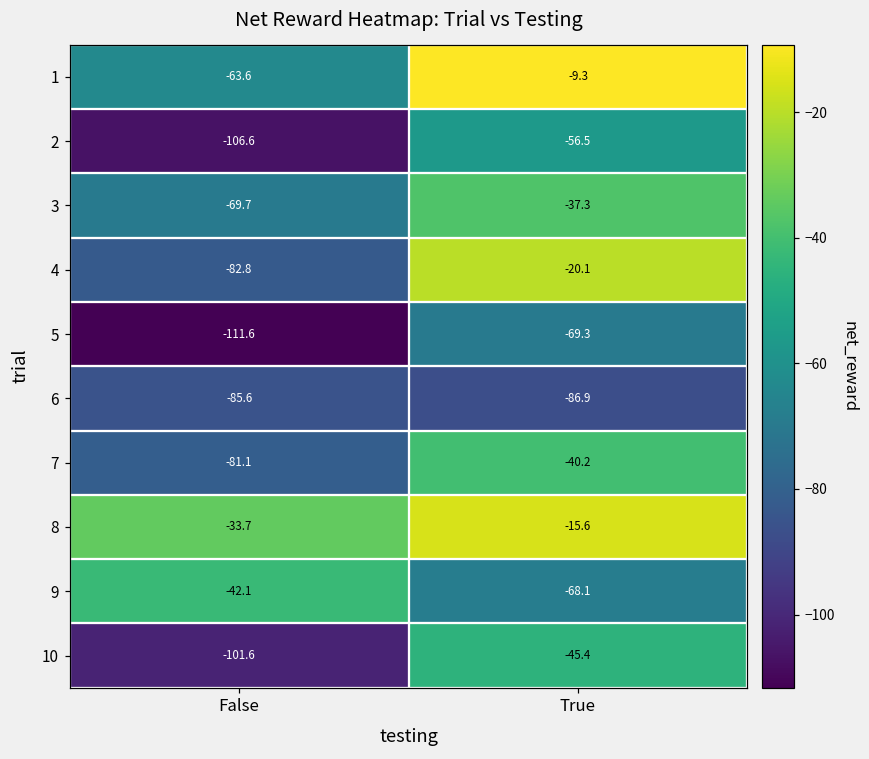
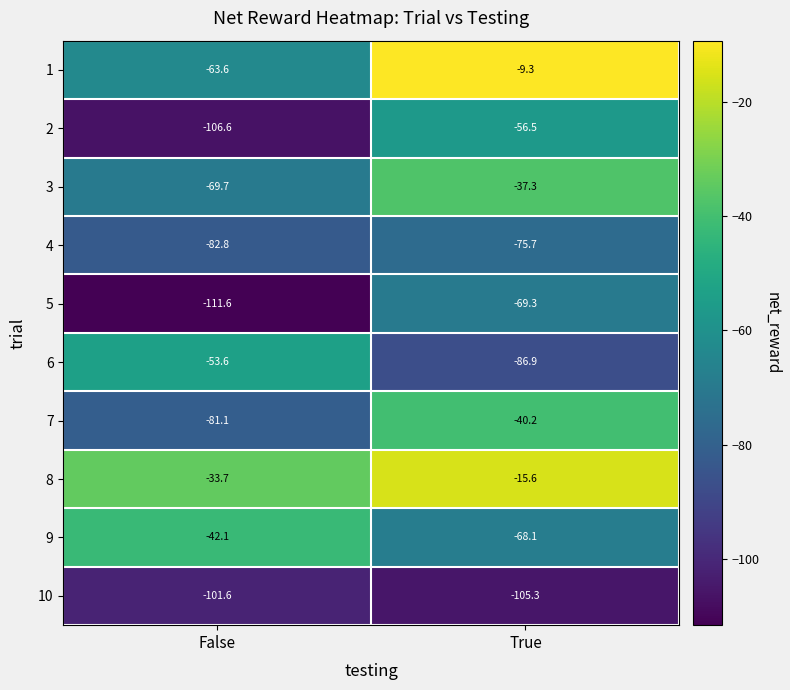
  {
    "1": {
      "False": -63.6,
      "True": -9.3
    },
    "2": {
      "False": -106.6,
      "True": -56.5
    },
    "3": {
      "False": -69.7,
      "True": -37.3
    },
    "4": {
      "False": -82.8,
-     "True": -20.1
+     "True": -75.7
    },
    "5": {
      "False": -111.6,
      "True": -69.3
    },
    "6": {
-     "False": -85.6,
+     "False": -53.6,
      "True": -86.9
    },
    "7": {
      "False": -81.1,
      "True": -40.2
    },
    "8": {
      "False": -33.7,
      "True": -15.6
    },
    "9": {
      "False": -42.1,
      "True": -68.1
    },
    "10": {
      "False": -101.6,
-     "True": -45.4
+     "True": -105.3
    }
  }
